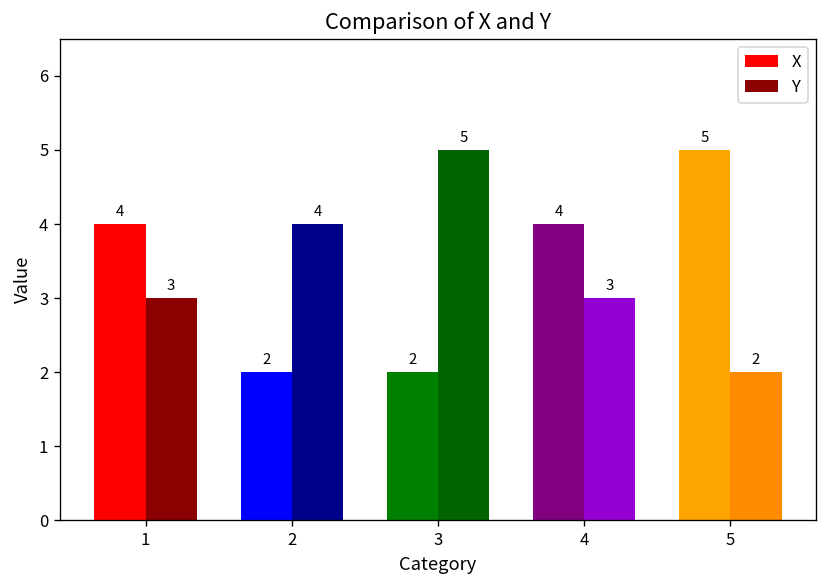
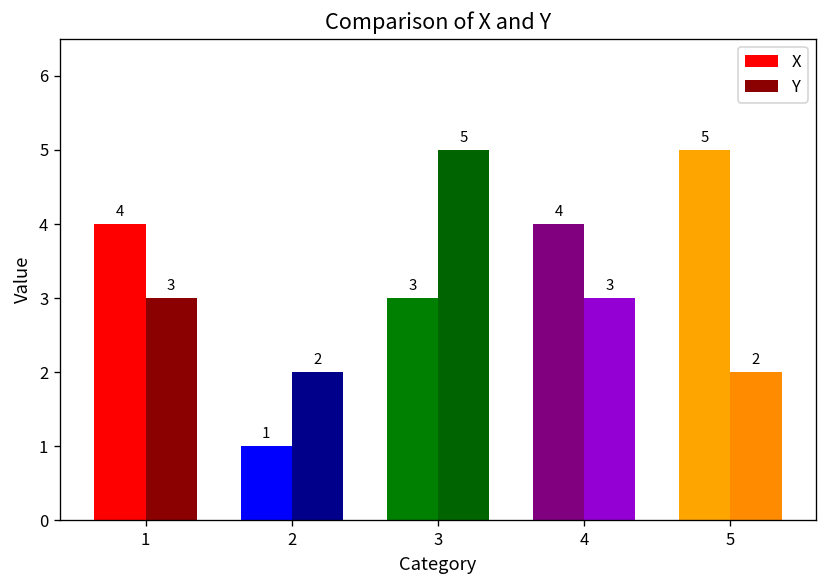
  {
    "X": {
      "1": 4,
-     "2": 2,
-     "3": 2,
+     "2": 1,
+     "3": 3,
      "4": 4,
      "5": 5
    },
    "Y": {
      "1": 3,
-     "2": 4,
+     "2": 2,
      "3": 5,
      "4": 3,
      "5": 2
    }
  }
